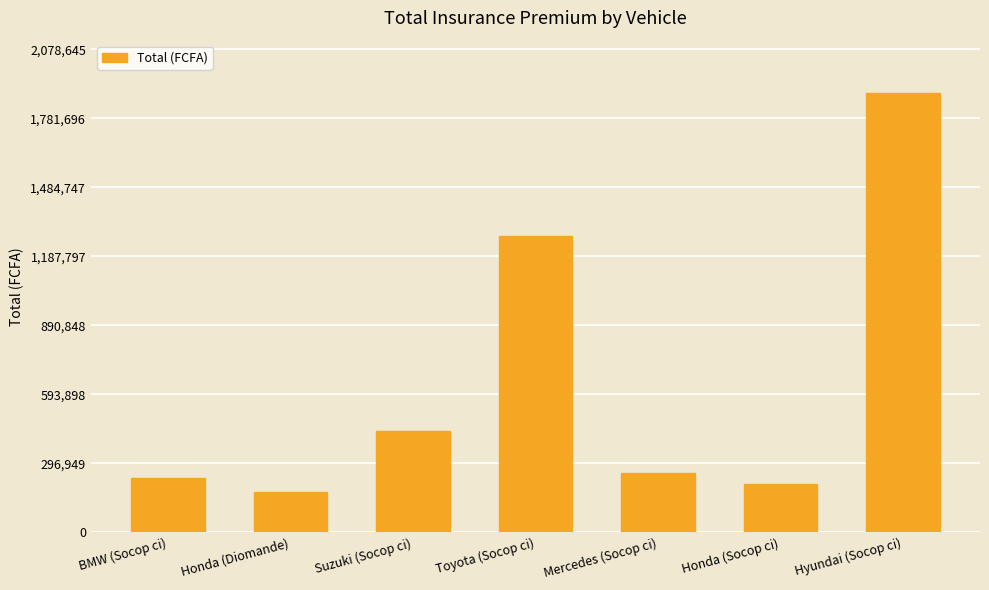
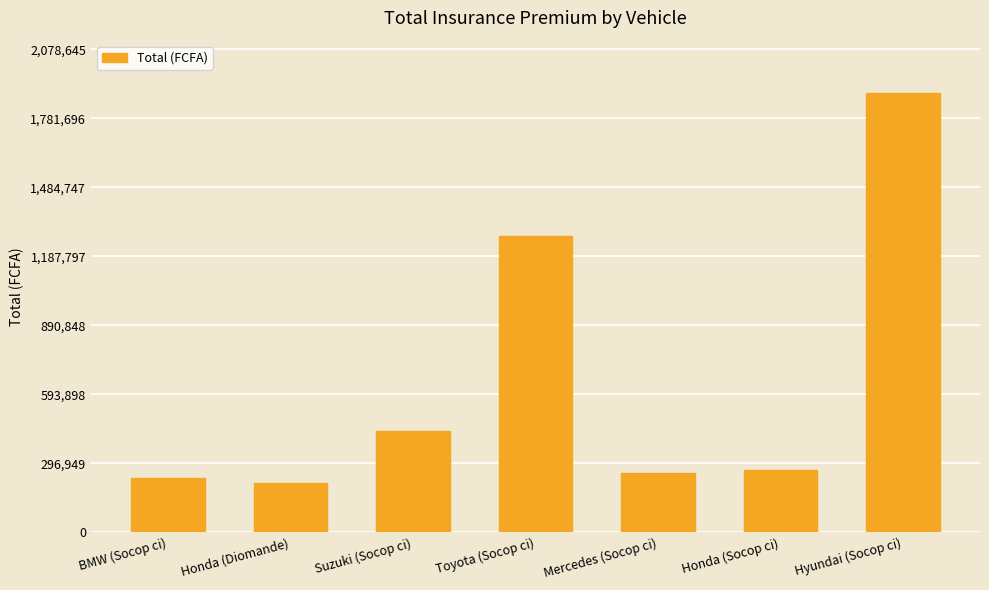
  {
    "BMW (Socop ci)": "230,000",
-   "Honda (Diomande)": "170,000",
+   "Honda (Diomande)": "210,000",
    "Suzuki (Socop ci)": "430,000",
    "Toyota (Socop ci)": "1,280,000",
    "Mercedes (Socop ci)": "250,000",
-   "Honda (Socop ci)": "210,000",
+   "Honda (Socop ci)": "270,000",
    "Hyundai (Socop ci)": "1,890,000"
  }
